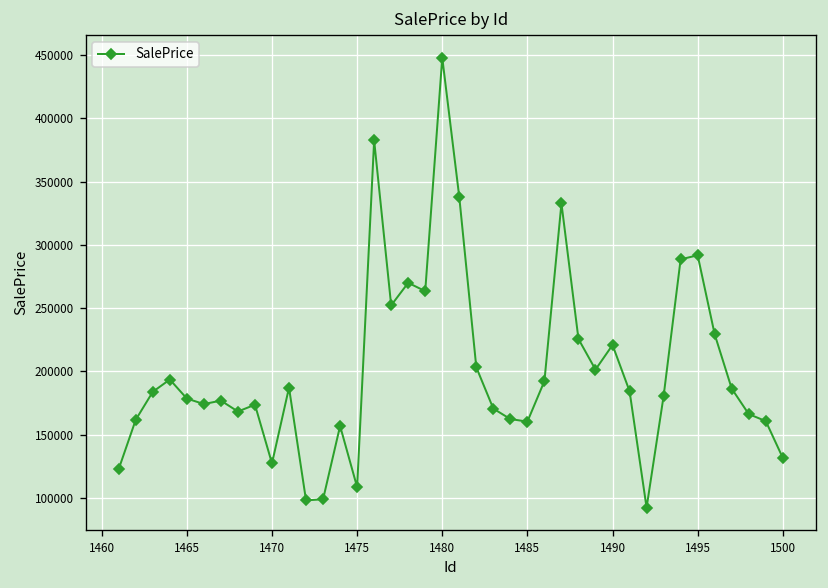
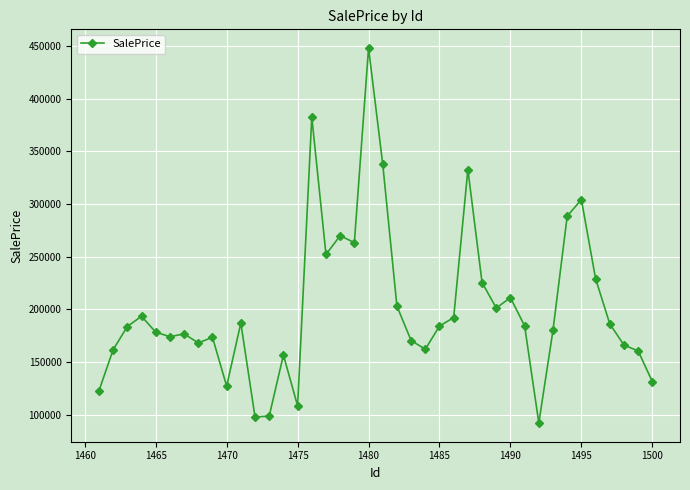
  {
    "1465": 178000,
    "1470": 127000,
    "1475": 108000,
    "1480": 448000,
-   "1485": 160000,
-   "1490": 221000,
-   "1495": 292000,
+   "1485": 184000,
+   "1490": 211000,
+   "1495": 304000,
    "1500": 132000
  }
